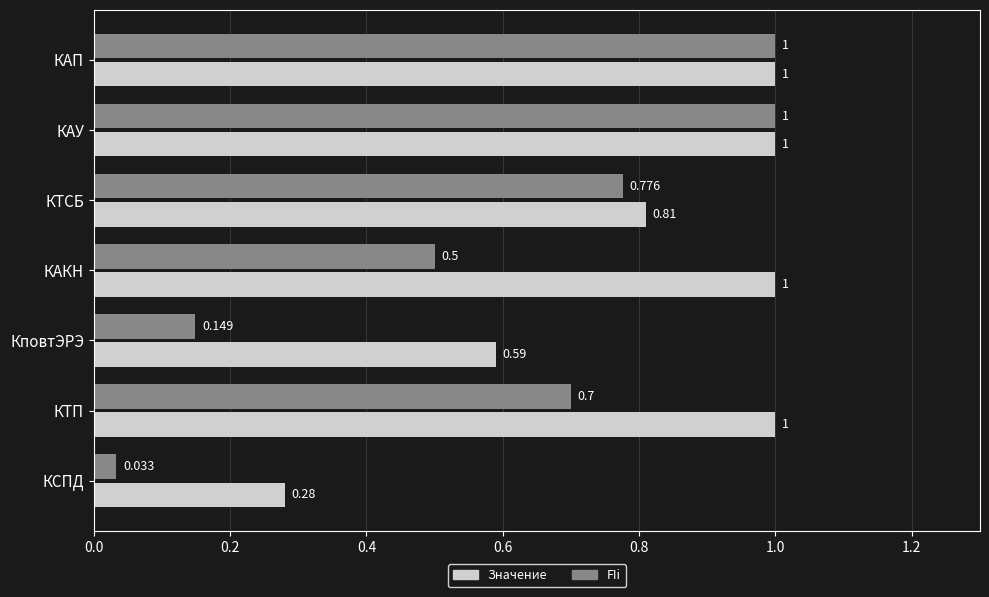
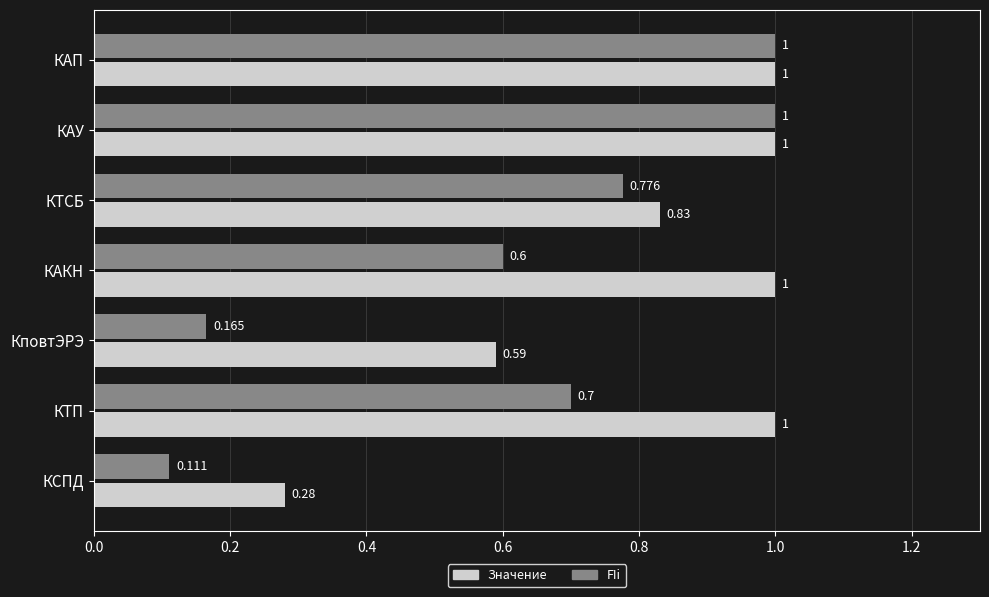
  {
    "Значение": {
      "КАП": 1,
      "КАУ": 1,
-     "КТСБ": 0.81,
+     "КТСБ": 0.83,
      "КАКН": 1,
      "КповтЭРЭ": 0.59,
      "КТП": 1,
      "КСПД": 0.28
    },
    "FIi": {
      "КАП": 1,
      "КАУ": 1,
      "КТСБ": 0.776,
-     "КАКН": 0.5,
-     "КповтЭРЭ": 0.149,
+     "КАКН": 0.6,
+     "КповтЭРЭ": 0.165,
      "КТП": 0.7,
-     "КСПД": 0.033
+     "КСПД": 0.111
    }
  }
